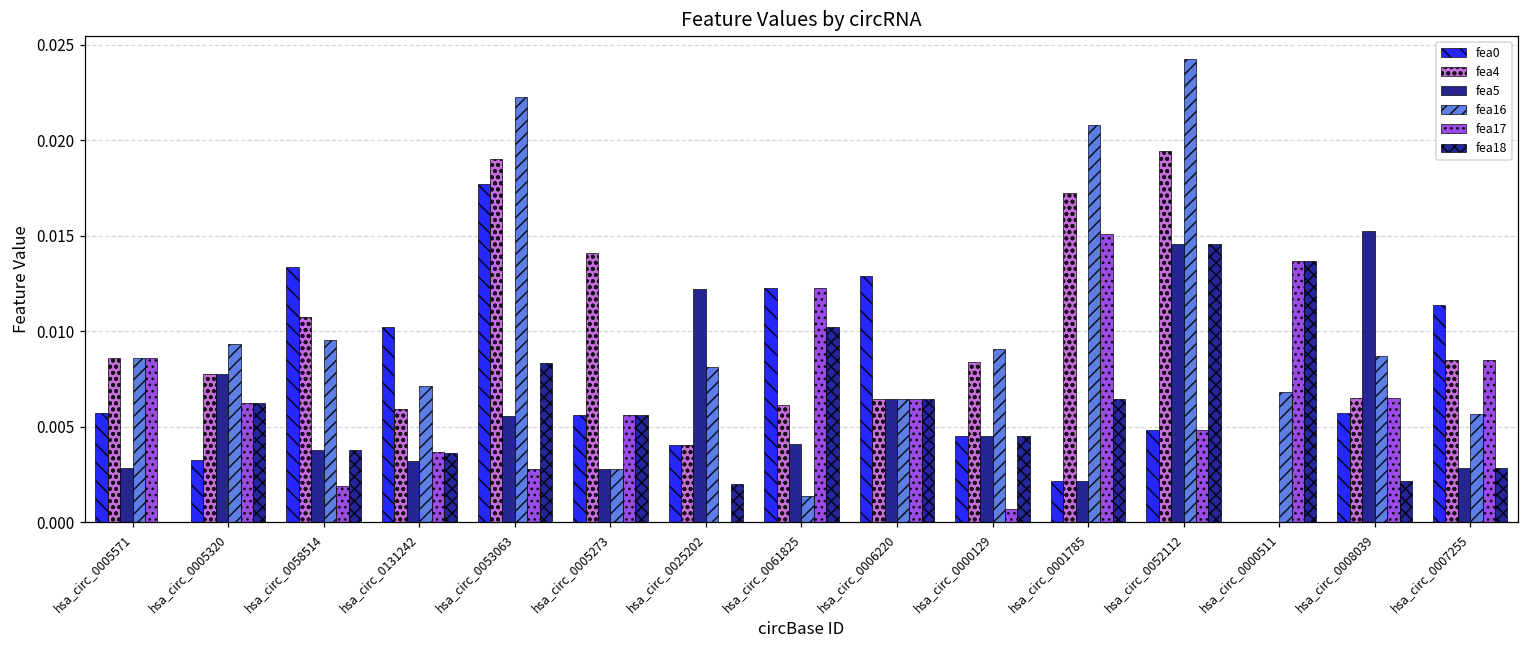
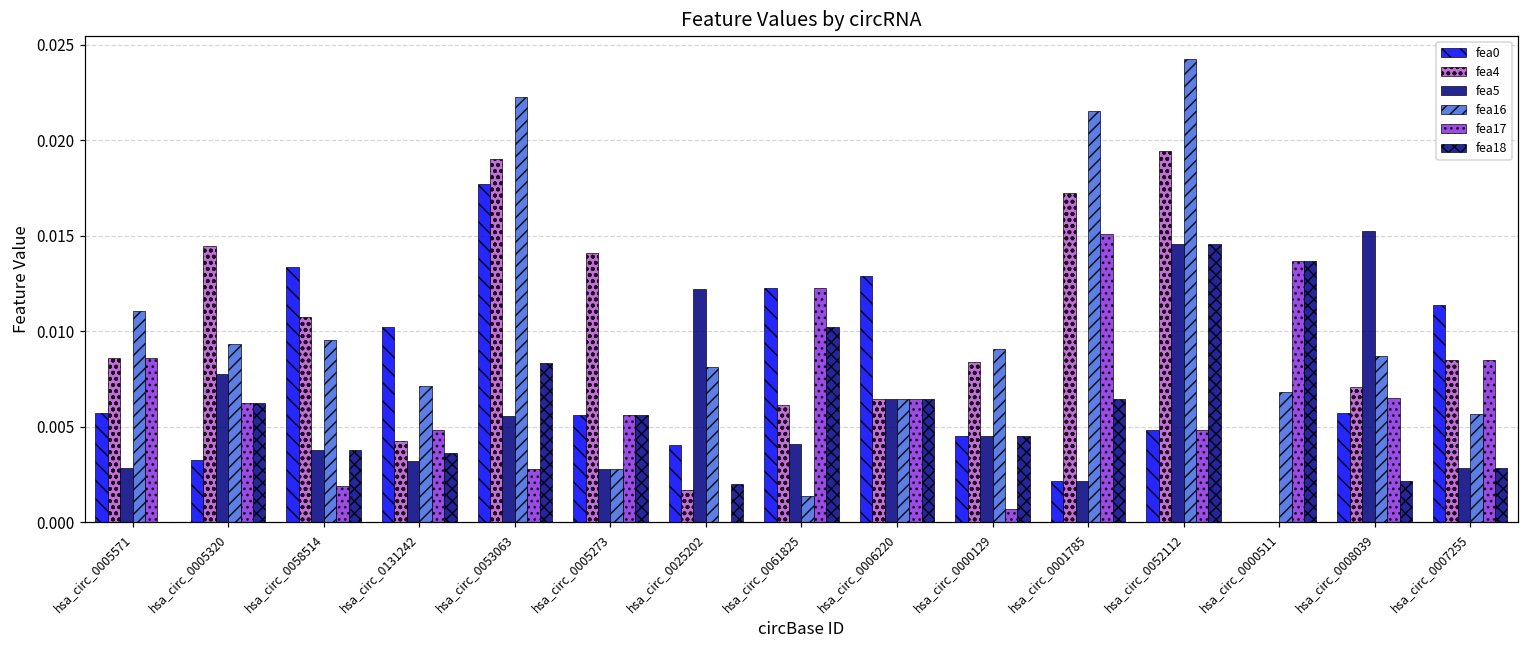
  {
    "fea0": {
      "hsa_circ_0005571": 0.0057,
      "hsa_circ_0005320": 0.0032,
      "hsa_circ_0058514": 0.0134,
      "hsa_circ_0131242": 0.0102,
      "hsa_circ_0053063": 0.0177,
      "hsa_circ_0005273": 0.0056,
      "hsa_circ_0025202": 0.0041,
      "hsa_circ_0061825": 0.0123,
      "hsa_circ_0006220": 0.0129,
      "hsa_circ_0000129": 0.0045,
      "hsa_circ_0001785": 0.0022,
      "hsa_circ_0052112": 0.0049,
      "hsa_circ_0000511": 0.0000,
      "hsa_circ_0008039": 0.0057,
      "hsa_circ_0007255": 0.0114
    },
    "fea4": {
      "hsa_circ_0005571": 0.0086,
-     "hsa_circ_0005320": 0.0078,
+     "hsa_circ_0005320": 0.0144,
      "hsa_circ_0058514": 0.0108,
-     "hsa_circ_0131242": 0.0059,
+     "hsa_circ_0131242": 0.0043,
      "hsa_circ_0053063": 0.0190,
      "hsa_circ_0005273": 0.0141,
-     "hsa_circ_0025202": 0.0041,
+     "hsa_circ_0025202": 0.0017,
      "hsa_circ_0061825": 0.0061,
      "hsa_circ_0006220": 0.0065,
      "hsa_circ_0000129": 0.0084,
      "hsa_circ_0001785": 0.0172,
      "hsa_circ_0052112": 0.0194,
      "hsa_circ_0000511": 0.0000,
-     "hsa_circ_0008039": 0.0065,
+     "hsa_circ_0008039": 0.0071,
      "hsa_circ_0007255": 0.0085
    },
    "fea16": {
-     "hsa_circ_0005571": 0.0086,
+     "hsa_circ_0005571": 0.0111,
      "hsa_circ_0005320": 0.0093,
      "hsa_circ_0058514": 0.0095,
      "hsa_circ_0131242": 0.0072,
      "hsa_circ_0053063": 0.0223,
      "hsa_circ_0005273": 0.0028,
      "hsa_circ_0025202": 0.0081,
      "hsa_circ_0061825": 0.0014,
      "hsa_circ_0006220": 0.0065,
      "hsa_circ_0000129": 0.0091,
-     "hsa_circ_0001785": 0.0208,
+     "hsa_circ_0001785": 0.0216,
      "hsa_circ_0052112": 0.0243,
      "hsa_circ_0000511": 0.0068,
      "hsa_circ_0008039": 0.0087,
      "hsa_circ_0007255": 0.0057
    },
    "fea17": {
      "hsa_circ_0005571": 0.0086,
      "hsa_circ_0005320": 0.0062,
      "hsa_circ_0058514": 0.0019,
-     "hsa_circ_0131242": 0.0037,
+     "hsa_circ_0131242": 0.0048,
      "hsa_circ_0053063": 0.0028,
      "hsa_circ_0005273": 0.0056,
      "hsa_circ_0025202": 0.0000,
      "hsa_circ_0061825": 0.0123,
      "hsa_circ_0006220": 0.0065,
      "hsa_circ_0000129": 0.0007,
      "hsa_circ_0001785": 0.0151,
      "hsa_circ_0052112": 0.0049,
      "hsa_circ_0000511": 0.0137,
      "hsa_circ_0008039": 0.0065,
      "hsa_circ_0007255": 0.0085
    }
  }
